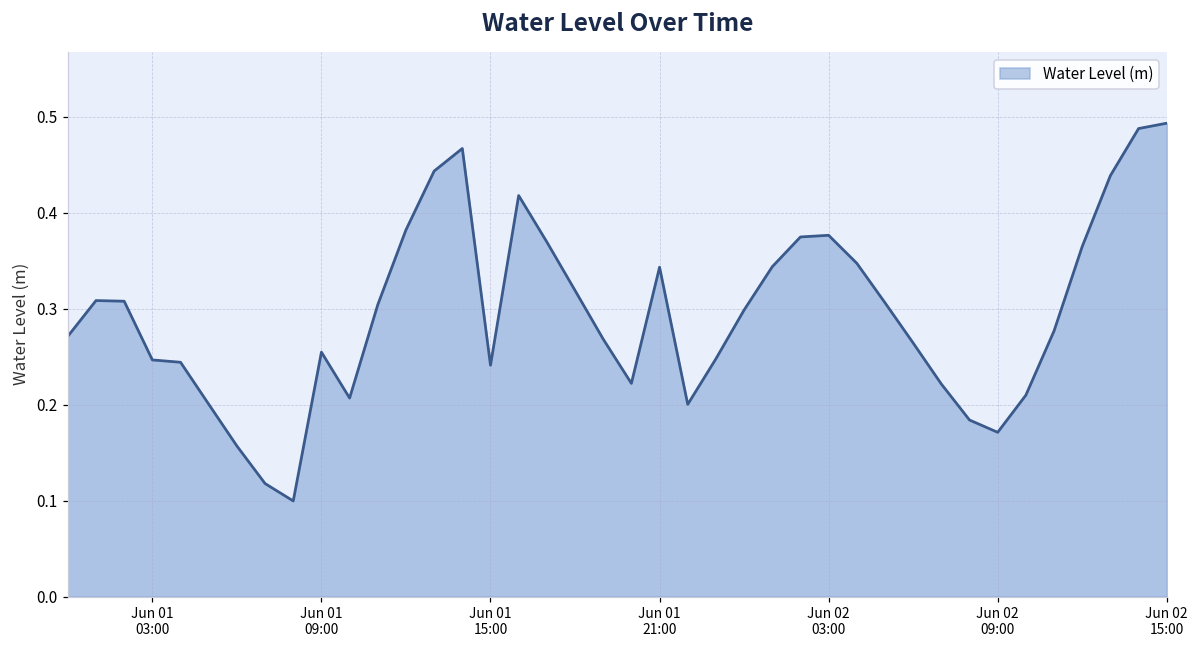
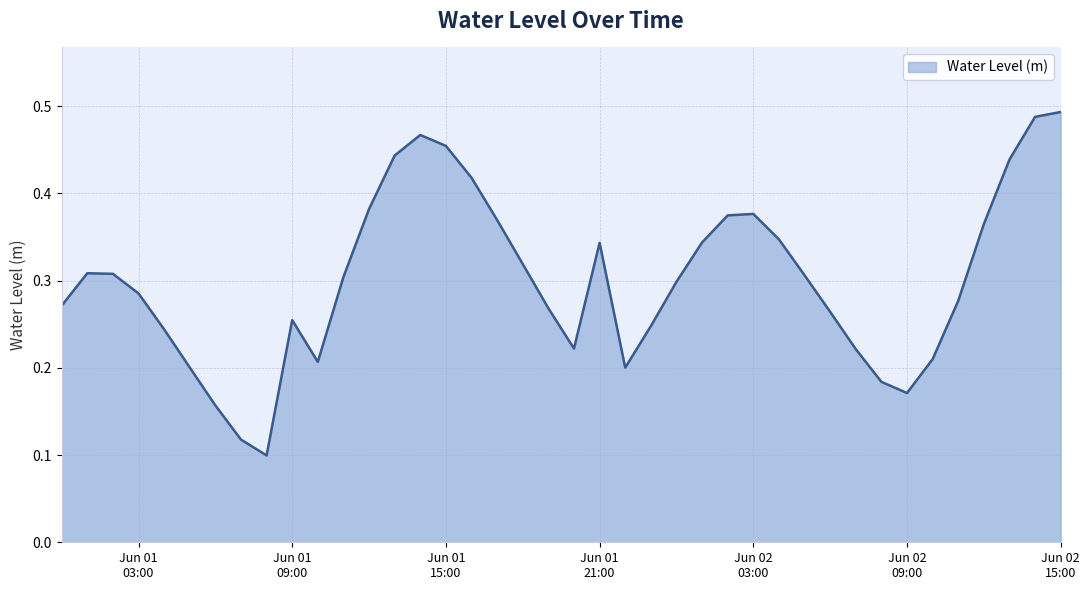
  {
-   "Jun 01 03:00": 0.25,
+   "Jun 01 03:00": 0.29,
    "Jun 01 09:00": 0.25,
-   "Jun 01 15:00": 0.24,
+   "Jun 01 15:00": 0.45,
    "Jun 01 21:00": 0.34,
    "Jun 02 03:00": 0.38,
    "Jun 02 09:00": 0.17,
    "Jun 02 15:00": 0.49
  }
